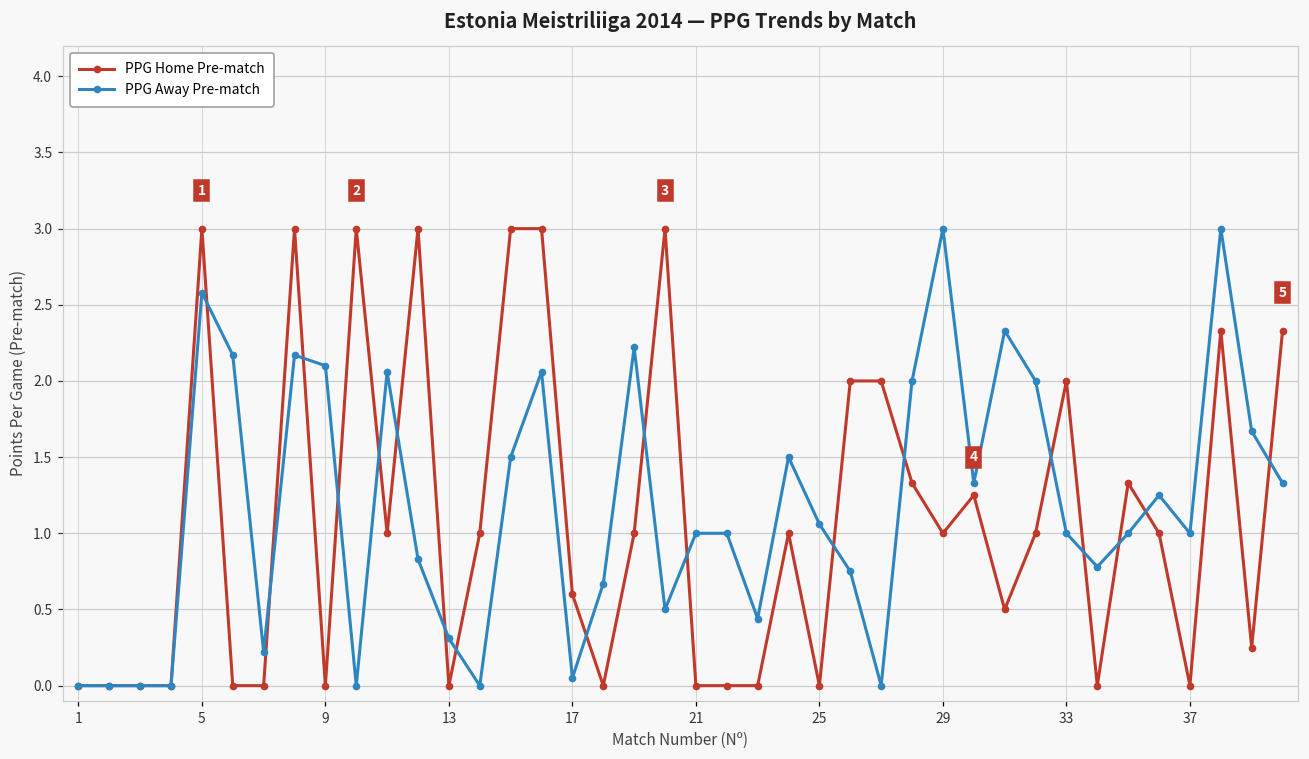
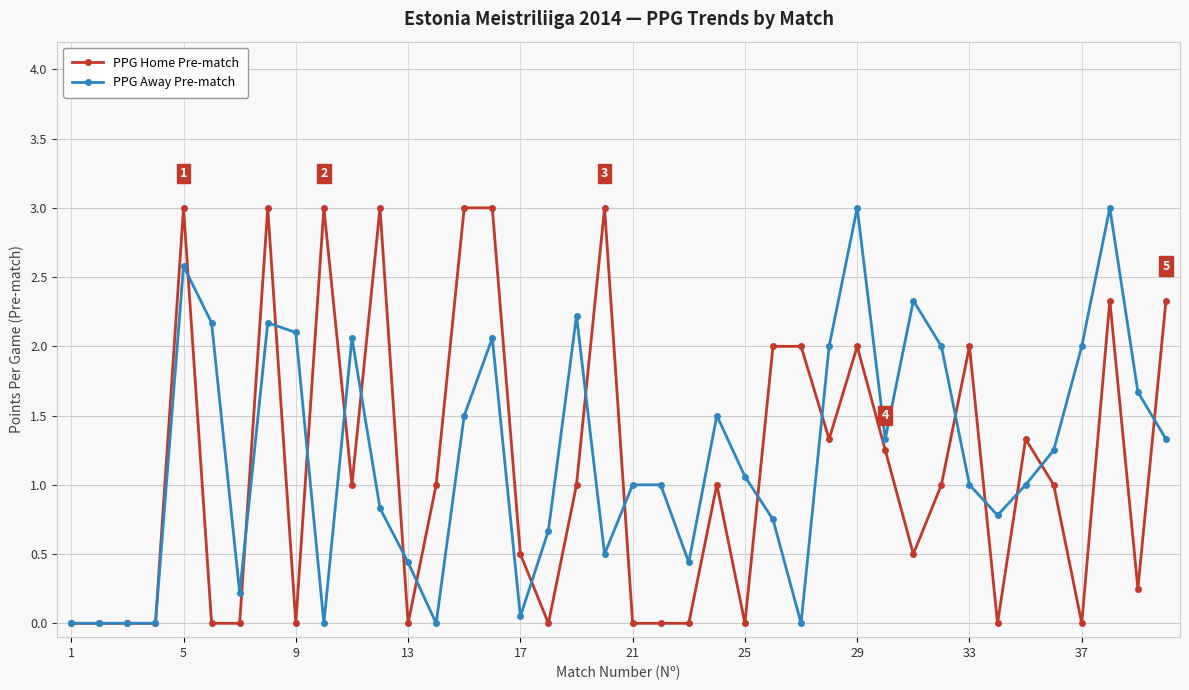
  {
    "PPG Home Pre-match": {
      "5": 3.0,
      "9": 0.0,
      "13": 0.0,
-     "17": 0.6,
+     "17": 0.5,
      "21": 0.0,
      "25": 0.0,
-     "29": 1,
+     "29": 2,
      "33": 2.0,
      "37": 0.0
    },
    "PPG Away Pre-match": {
      "5": 2.58,
      "9": 2.10,
-     "13": 0.31,
+     "13": 0.44,
      "17": 0.05,
      "21": 1.00,
      "25": 1.06,
      "29": 3.00,
      "33": 1.00,
-     "37": 1
+     "37": 2
    }
  }
